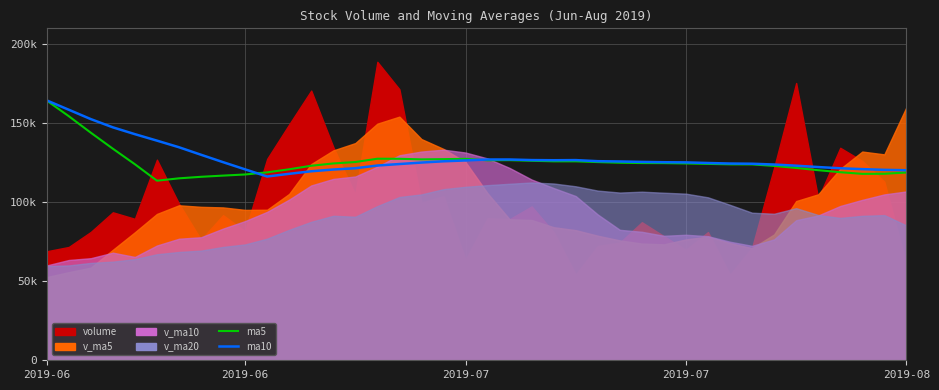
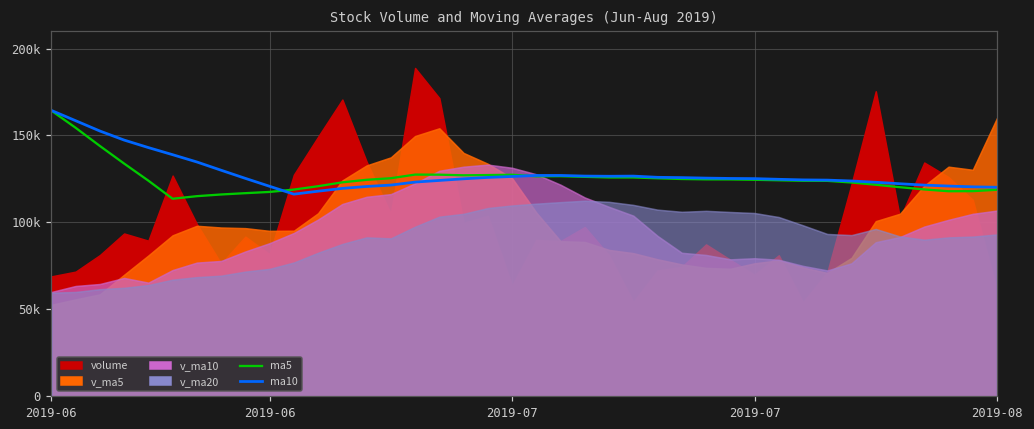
  {
    "volume": {
      "2019-08": 61000
    },
    "v_ma5": {
      "2019-08": 160000
    },
    "v_ma10": {
      "2019-08": 107000
    },
    "v_ma20": {
-     "2019-08": 85000
+     "2019-08": 93000
    }
  }
